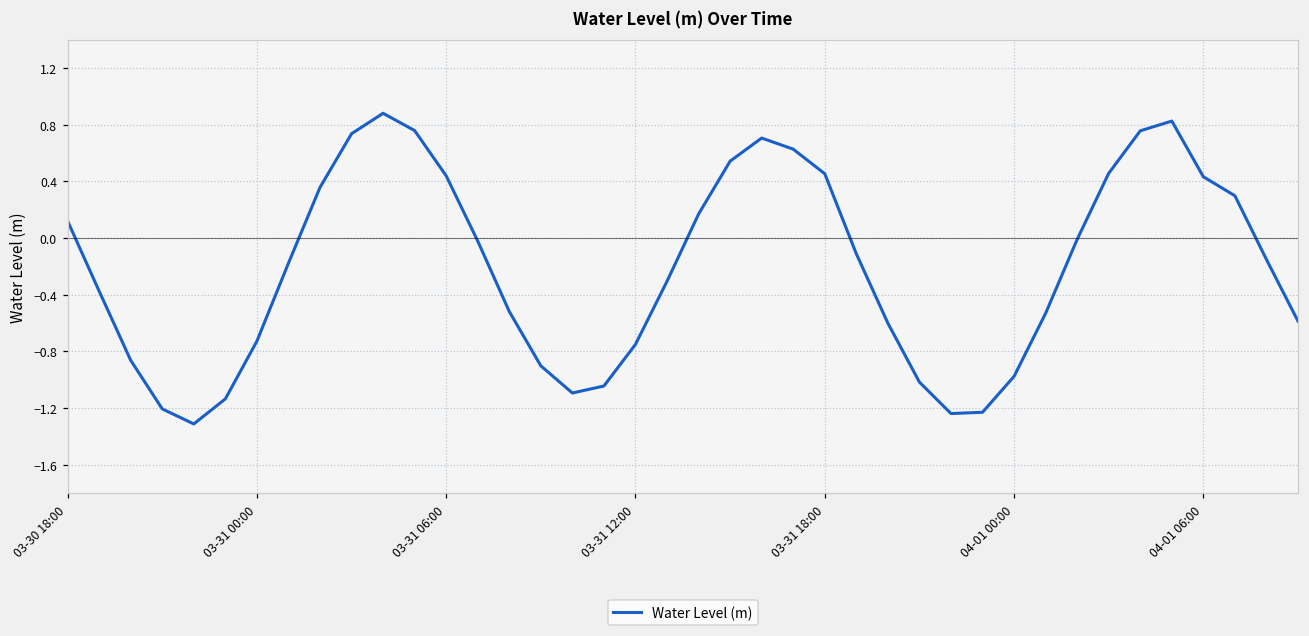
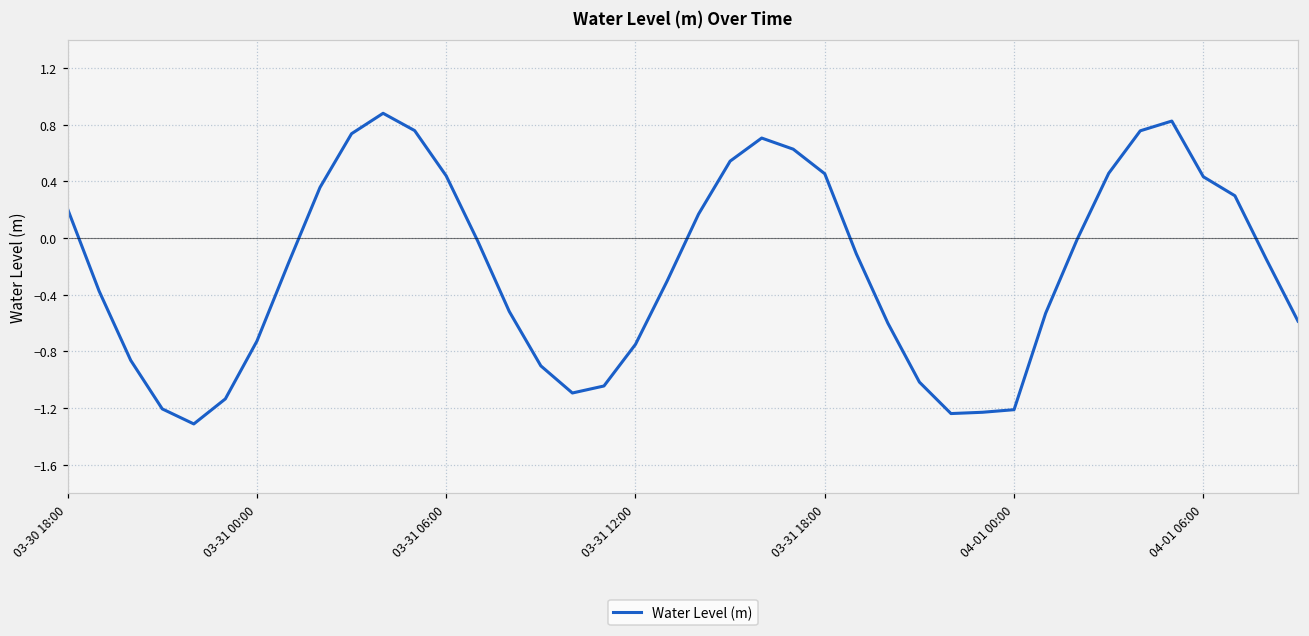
  {
-   "03-30 18:00": 0.12,
+   "03-30 18:00": 0.21,
    "03-31 00:00": -0.73,
    "03-31 06:00": 0.44,
    "03-31 12:00": -0.75,
    "03-31 18:00": 0.45,
-   "04-01 00:00": -0.98,
+   "04-01 00:00": -1.21,
    "04-01 06:00": 0.43
  }
